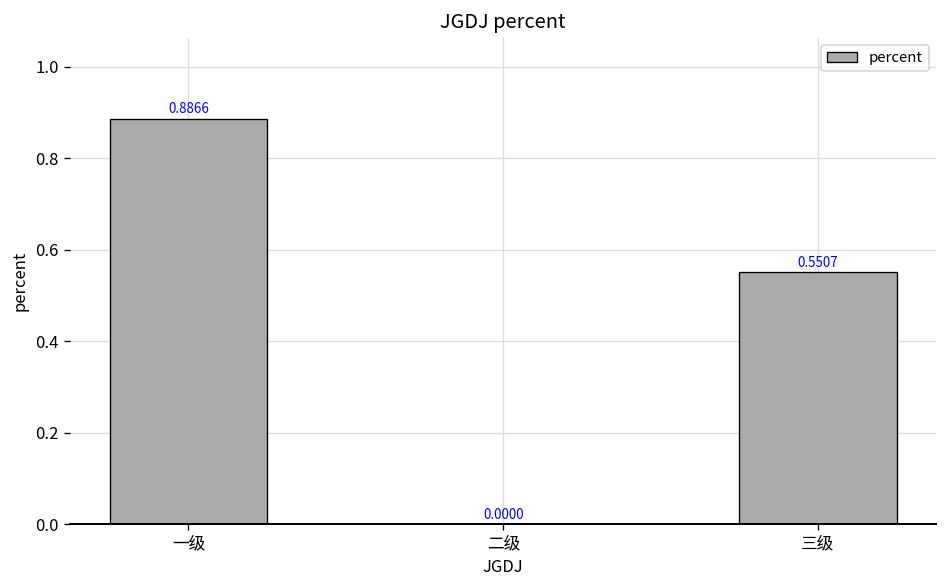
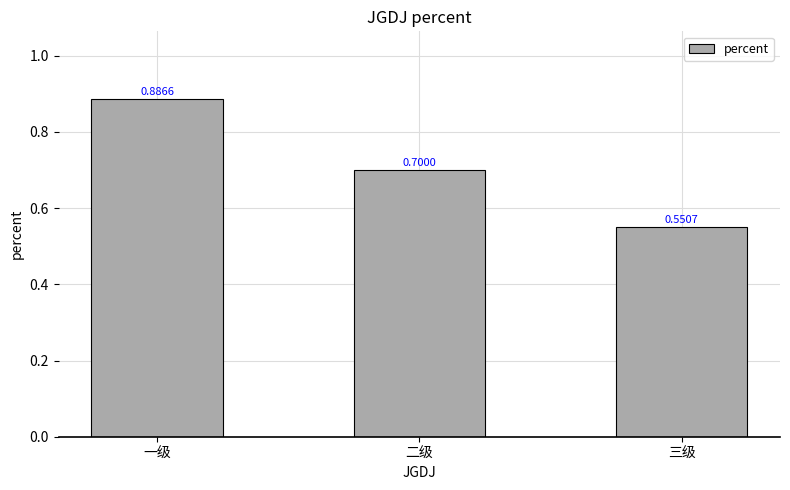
  {
    "一级": 0.8866,
-   "二级": 0.0000,
+   "二级": 0.7000,
    "三级": 0.5507
  }
